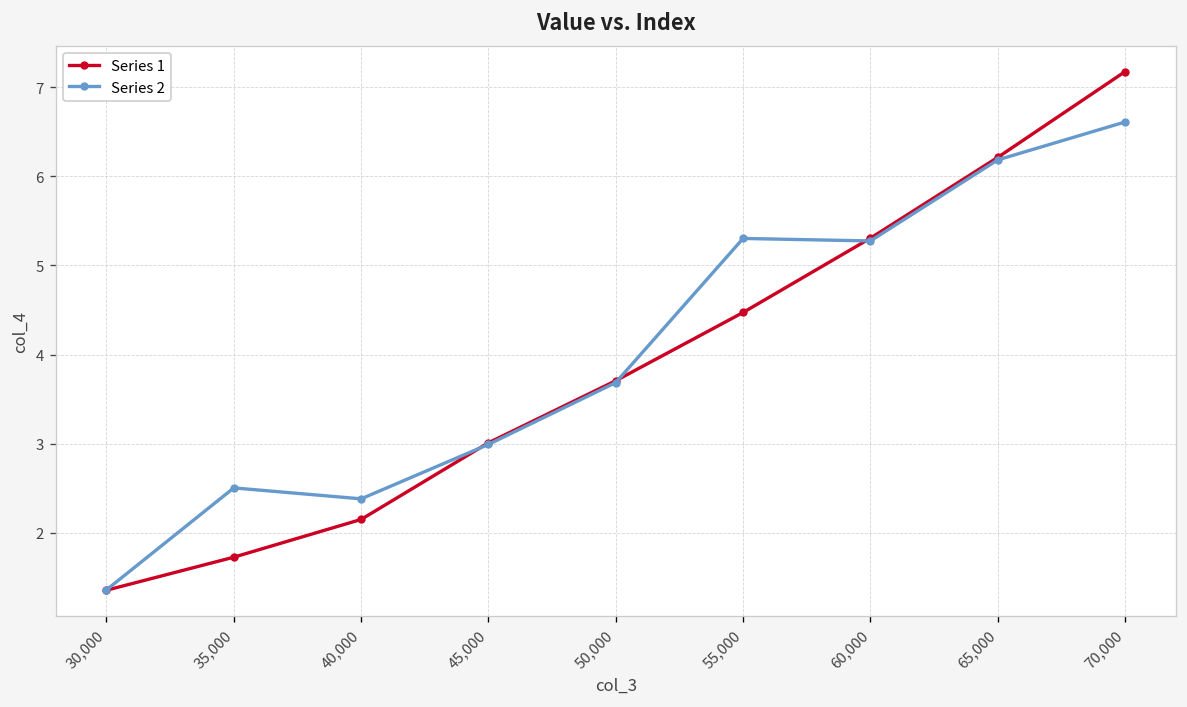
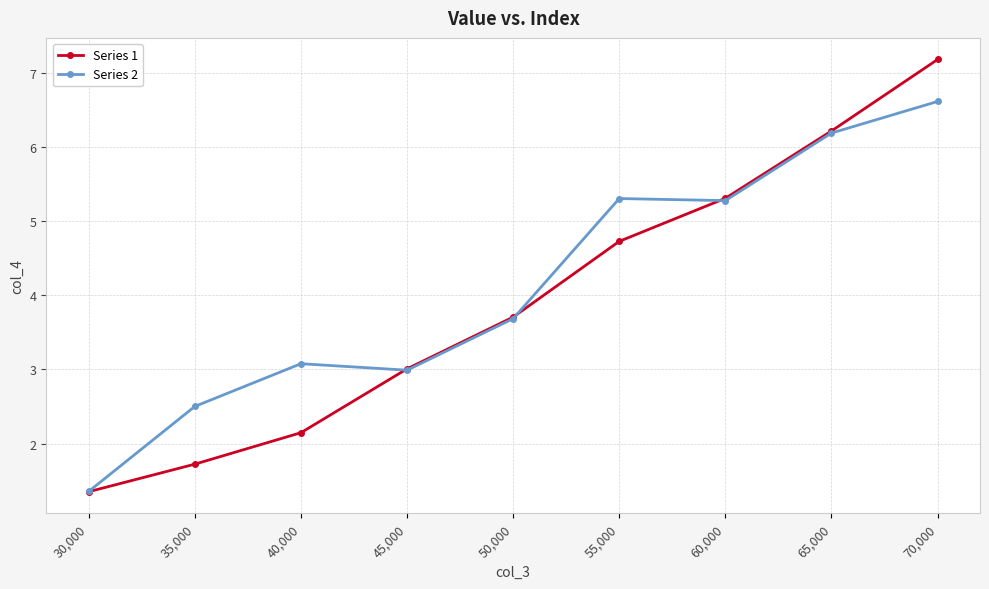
  {
    "Series 1": {
      "35,000": 1.7,
      "40,000": 2.1,
-     "55,000": 4.5,
+     "55,000": 4.7,
      "70,000": 7.2
    },
    "Series 2": {
      "35,000": 2.5,
-     "40,000": 2.4,
+     "40,000": 3.1,
      "55,000": 5.3,
      "70,000": 6.6
    }
  }
